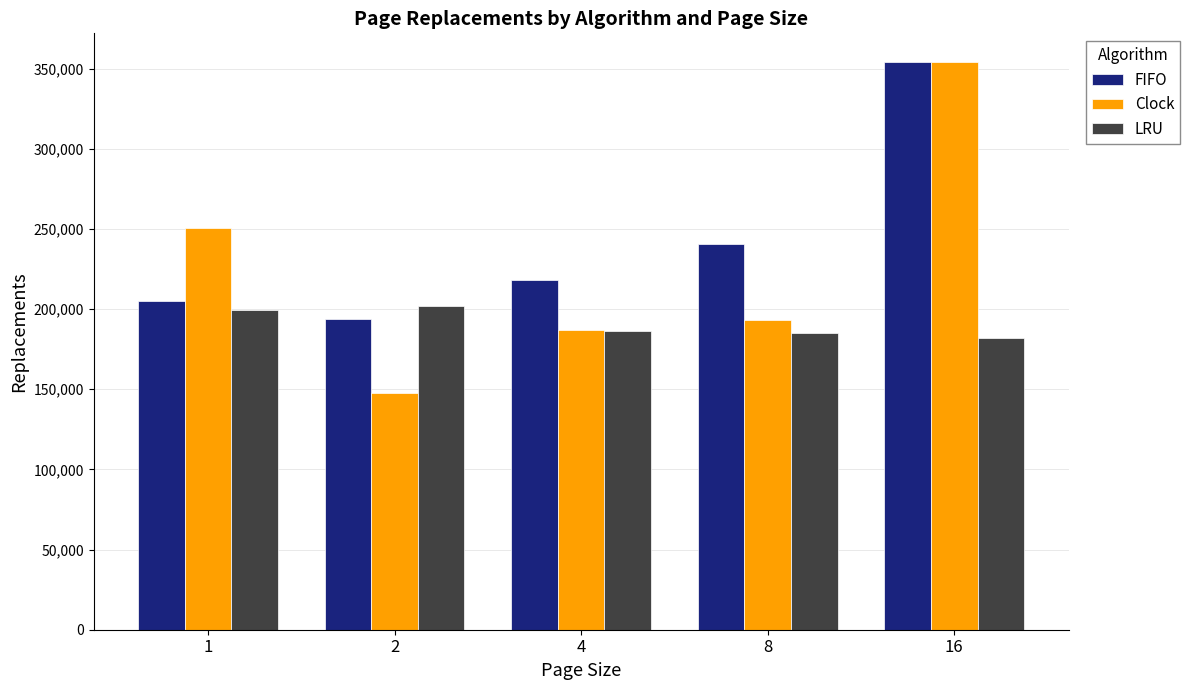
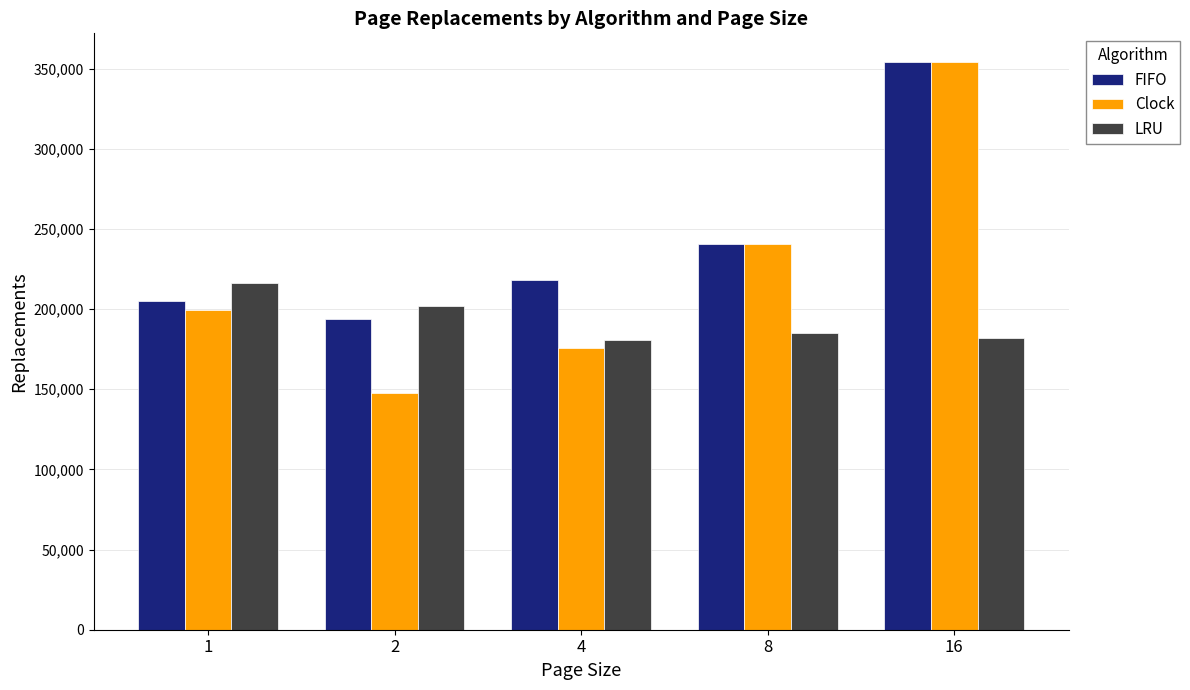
  {
    "FIFO": {
      "1": "205,000",
      "2": "194,000",
      "4": "218,000",
      "8": "240,000",
      "16": "354,000"
    },
    "Clock": {
-     "1": "250,000",
+     "1": "200,000",
      "2": "148,000",
-     "4": "187,000",
-     "8": "194,000",
+     "4": "176,000",
+     "8": "241,000",
      "16": "354,000"
    },
    "LRU": {
-     "1": "199,000",
+     "1": "216,000",
      "2": "202,000",
-     "4": "186,000",
+     "4": "181,000",
      "8": "185,000",
      "16": "182,000"
    }
  }
